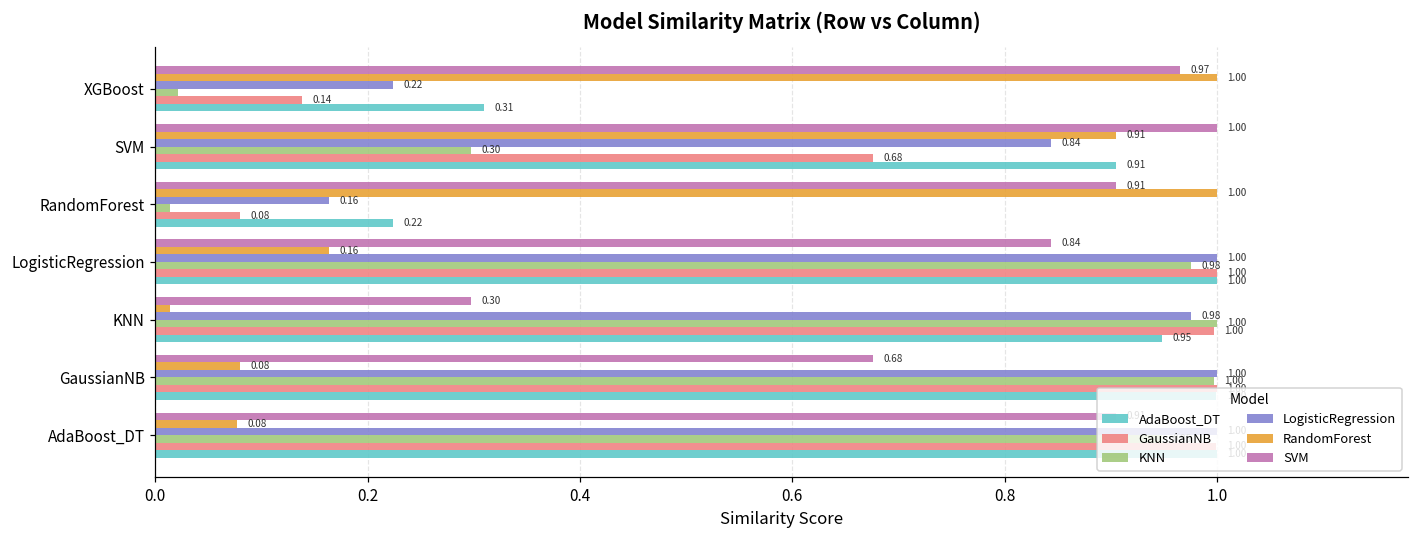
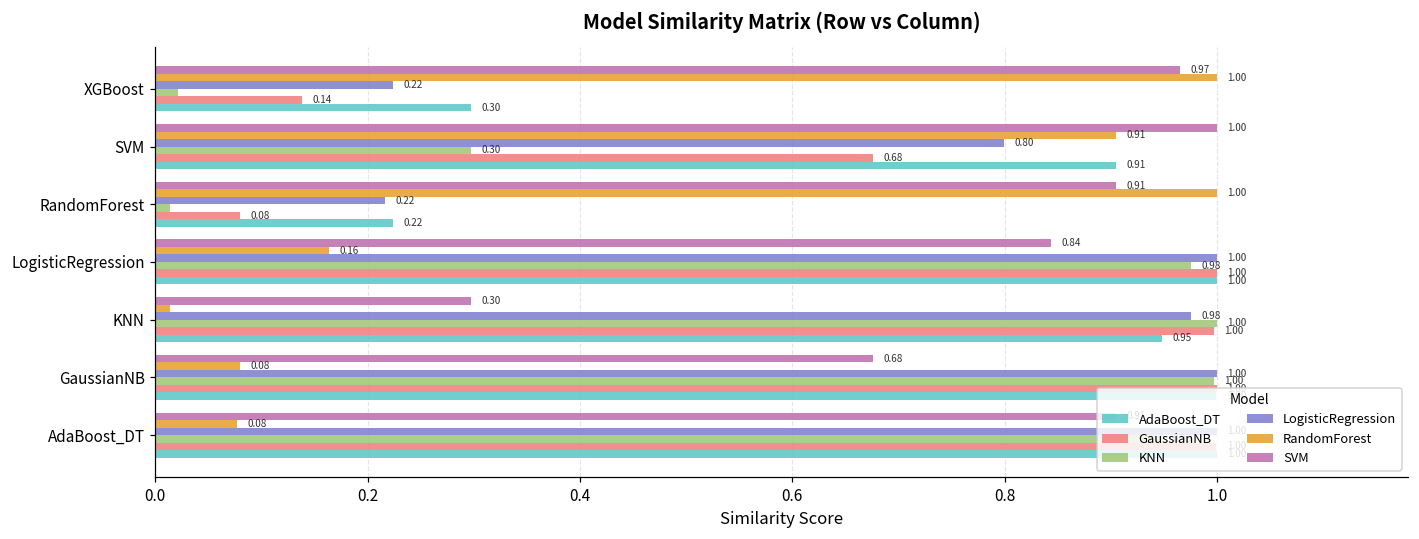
  {
    "AdaBoost_DT": {
-     "XGBoost": 0.31,
+     "XGBoost": 0.30,
      "SVM": 0.91,
      "RandomForest": 0.22,
      "KNN": 0.95
    },
    "GaussianNB": {
      "XGBoost": 0.14,
      "SVM": 0.68,
      "RandomForest": 0.08
    },
    "KNN": {
      "SVM": 0.30,
      "LogisticRegression": 0.98
    },
    "LogisticRegression": {
      "XGBoost": 0.22,
-     "SVM": 0.84,
-     "RandomForest": 0.16,
+     "SVM": 0.80,
+     "RandomForest": 0.22,
      "LogisticRegression": 1.00,
      "KNN": 0.98
    },
    "RandomForest": {
      "XGBoost": 1.00,
      "SVM": 0.91,
      "RandomForest": 1.00,
      "LogisticRegression": 0.16,
      "GaussianNB": 0.08,
      "AdaBoost_DT": 0.08
    },
    "SVM": {
      "XGBoost": 0.97,
      "SVM": 1.00,
      "RandomForest": 0.91,
      "LogisticRegression": 0.84,
      "KNN": 0.30,
      "GaussianNB": 0.68
    }
  }
